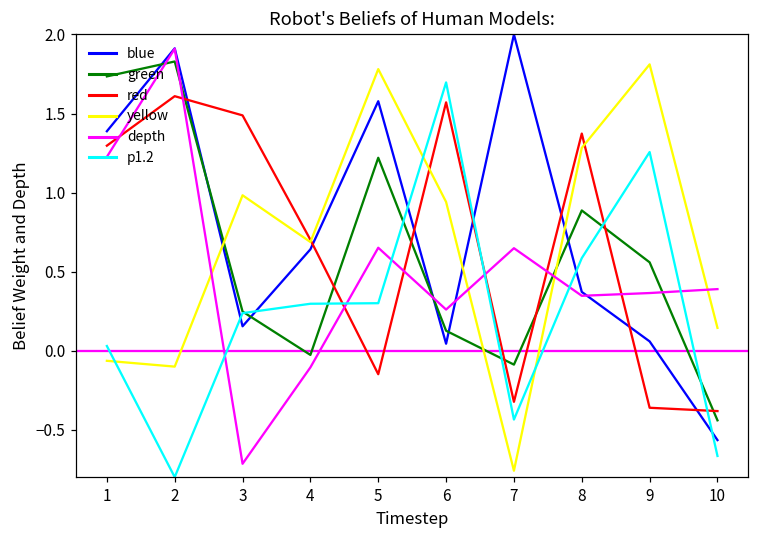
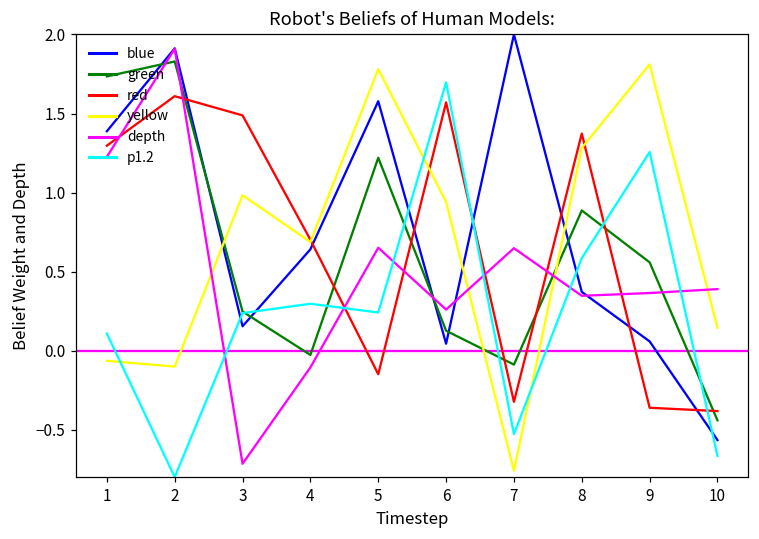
  {
    "p1.2": {
-     "1": 0.03,
+     "1": 0.11,
      "2": -0.80,
      "4": 0.30,
-     "5": 0.30,
+     "5": 0.24,
      "6": 1.70,
-     "7": -0.44,
+     "7": -0.53,
      "8": 0.59,
      "9": 1.26,
      "10": -0.67
    }
  }
